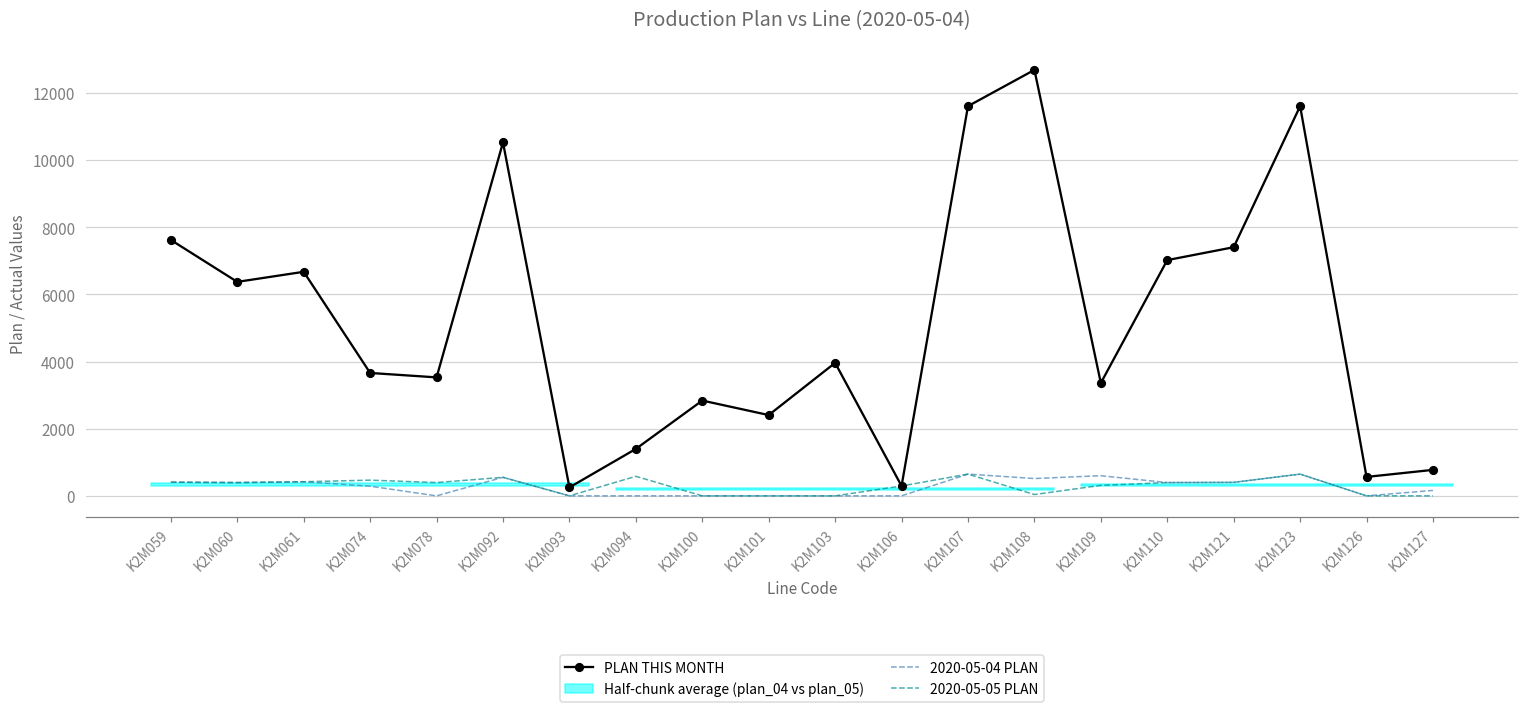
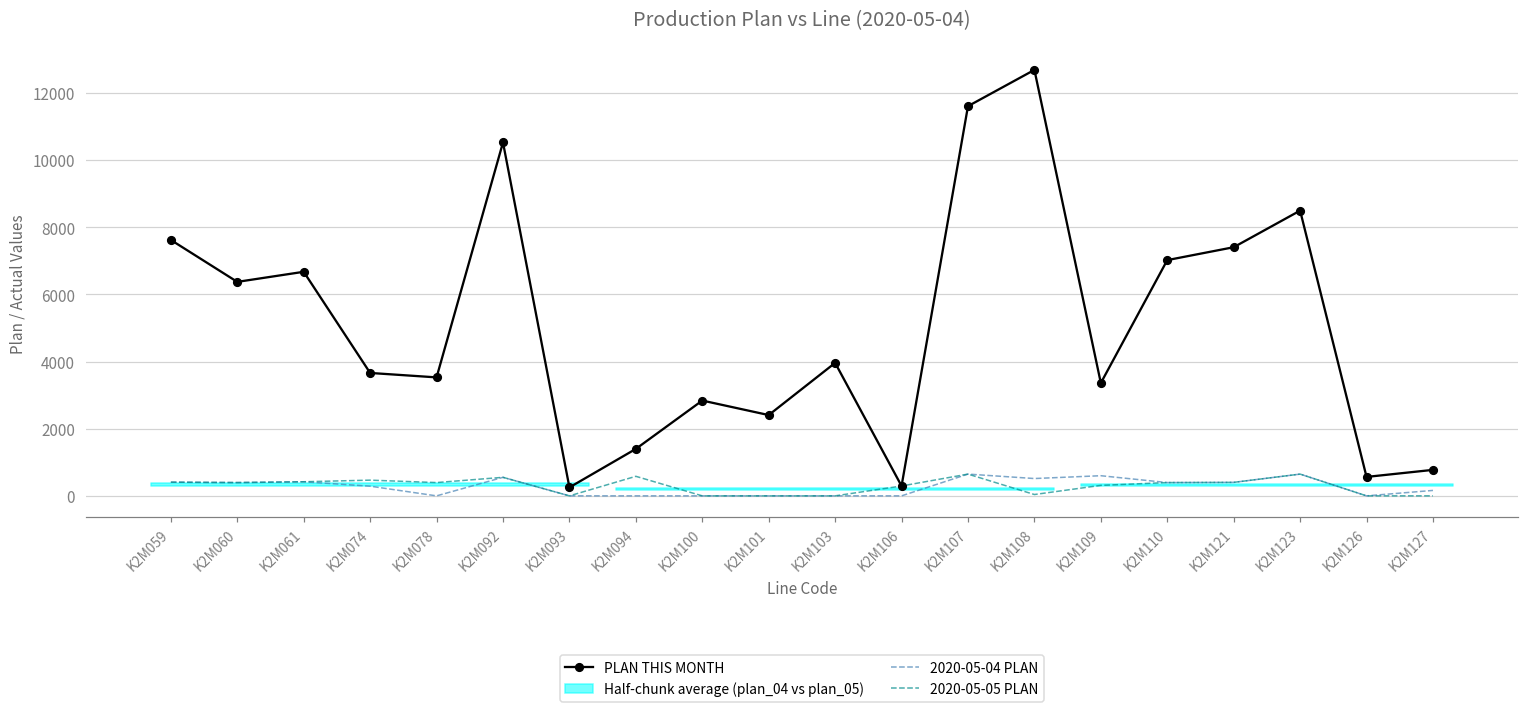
  {
    "PLAN THIS MONTH": {
      "K2M059": 7600,
      "K2M060": 6400,
      "K2M061": 6700,
      "K2M074": 3700,
      "K2M078": 3500,
      "K2M092": 10500,
      "K2M093": 300,
      "K2M094": 1400,
      "K2M100": 2800,
      "K2M101": 2400,
      "K2M103": 4000,
      "K2M107": 11600,
      "K2M108": 12700,
      "K2M109": 3400,
      "K2M110": 7000,
      "K2M121": 7400,
-     "K2M123": 11600,
+     "K2M123": 8500,
      "K2M126": 600,
      "K2M127": 800
    },
    "2020-05-04 PLAN": {
      "K2M074": 300,
      "K2M078": 0,
      "K2M094": 0,
      "K2M106": 0,
      "K2M108": 500,
      "K2M109": 600,
      "K2M127": 200
    },
    "2020-05-05 PLAN": {
      "K2M074": 500,
      "K2M078": 400,
      "K2M094": 600,
      "K2M108": 0,
      "K2M109": 300,
      "K2M127": 0
    }
  }
